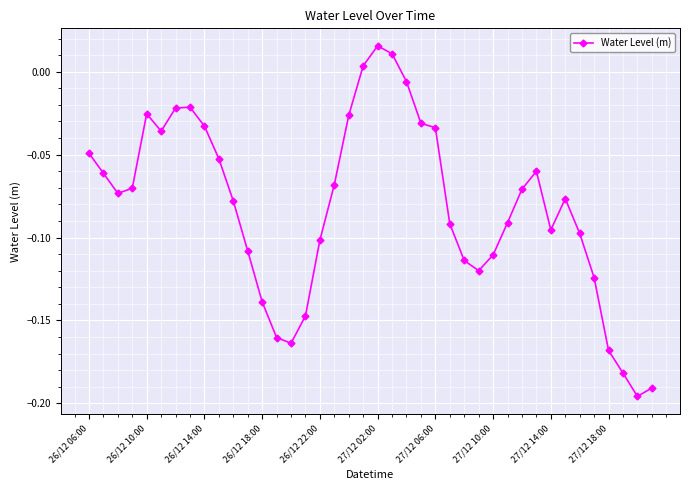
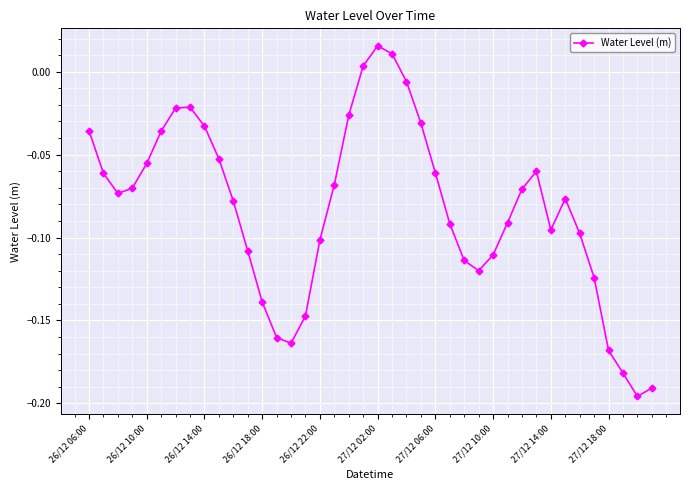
  {
-   "26/12 06:00": -0.049,
-   "26/12 10:00": -0.025,
+   "26/12 06:00": -0.035,
+   "26/12 10:00": -0.055,
    "26/12 14:00": -0.033,
    "26/12 18:00": -0.139,
    "26/12 22:00": -0.102,
    "27/12 02:00": 0.016,
-   "27/12 06:00": -0.034,
+   "27/12 06:00": -0.061,
    "27/12 10:00": -0.110,
    "27/12 14:00": -0.095,
    "27/12 18:00": -0.168
  }
